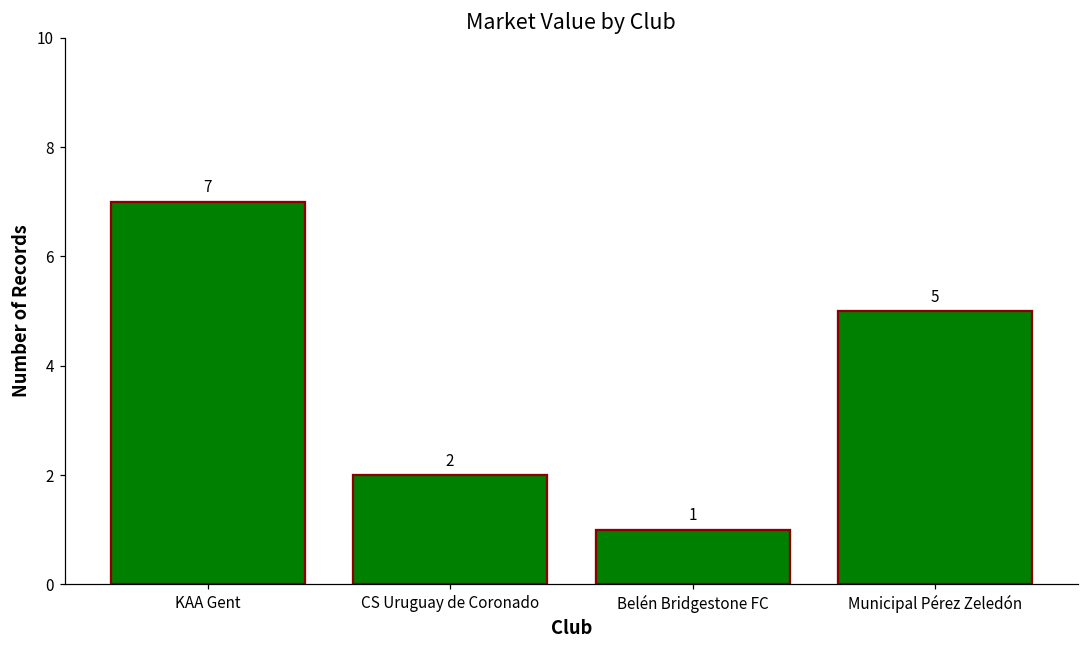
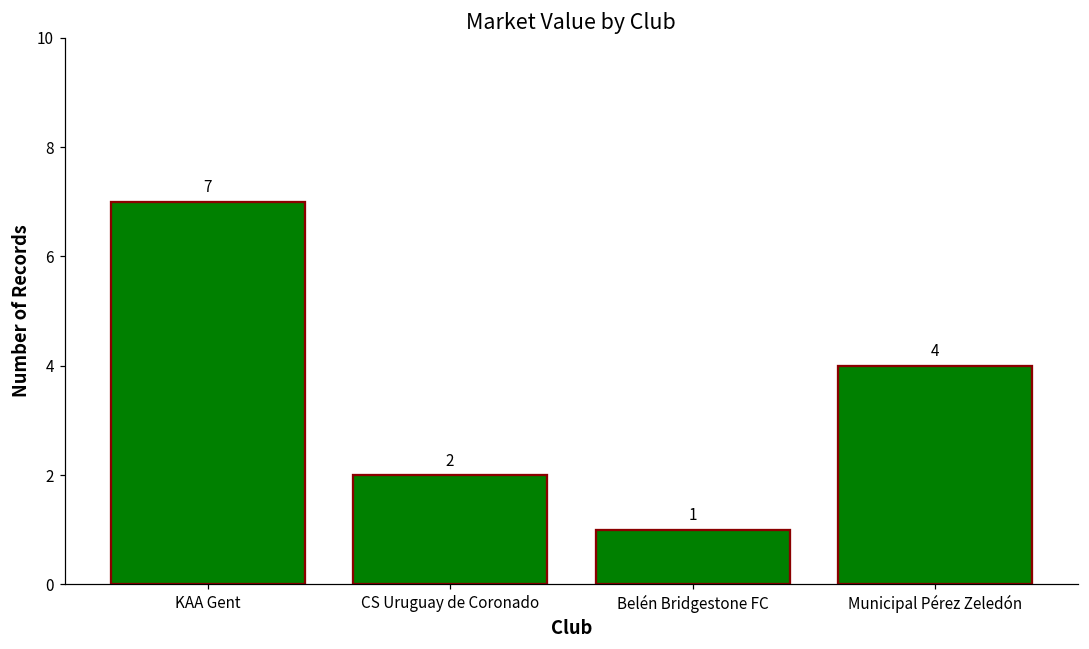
  {
    "KAA Gent": 7,
    "CS Uruguay de Coronado": 2,
    "Belén Bridgestone FC": 1,
-   "Municipal Pérez Zeledón": 5
+   "Municipal Pérez Zeledón": 4
  }
